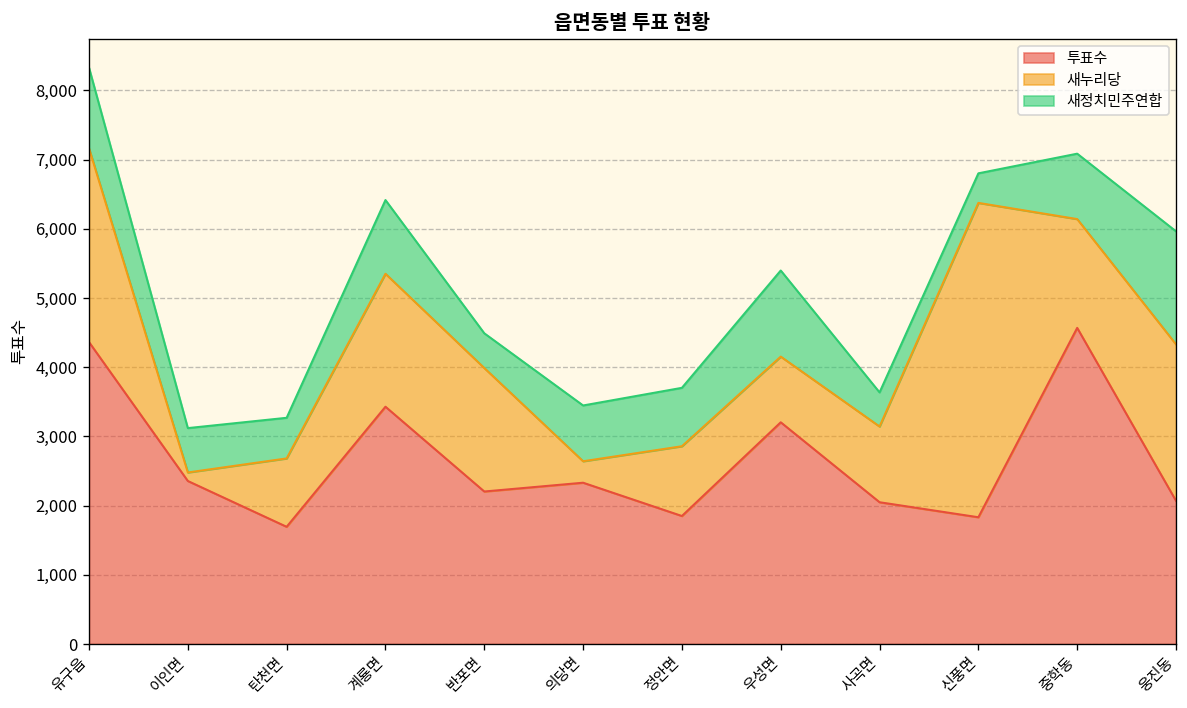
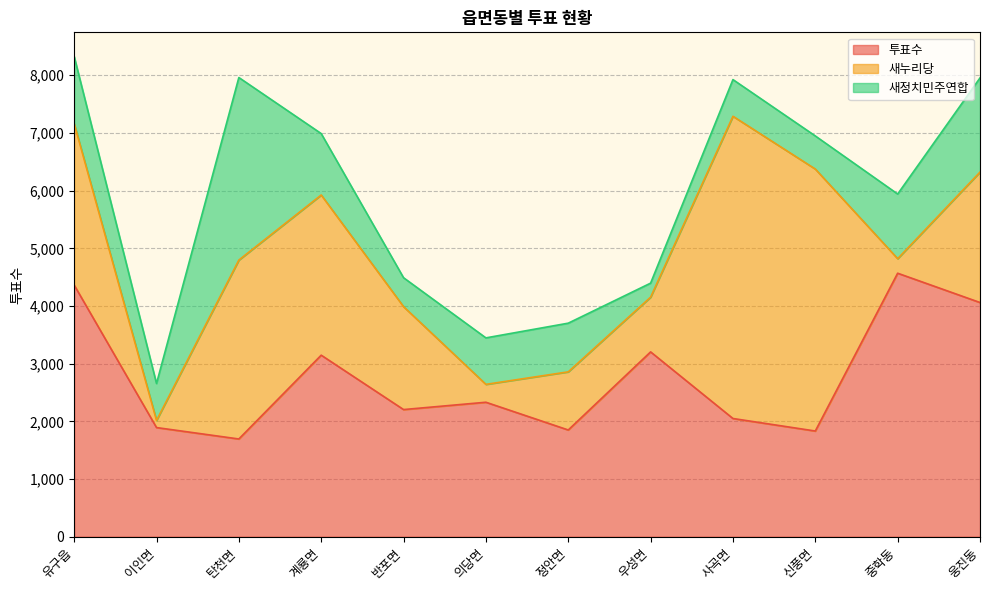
  {
    "투표수": {
      "유구읍": "4,400",
-     "이인면": "2,400",
+     "이인면": "1,900",
      "탄천면": "1,700",
-     "계룡면": "3,400",
+     "계룡면": "3,100",
      "반포면": "2,200",
      "의당면": "2,300",
      "정안면": "1,900",
      "우성면": "3,200",
      "사곡면": "2,000",
      "신풍면": "1,800",
      "중학동": "4,600",
-     "웅진동": "2,100"
+     "웅진동": "4,100"
    },
    "새누리당": {
      "유구읍": "2,800",
      "이인면": "100",
-     "탄천면": "1,000",
-     "계룡면": "1,900",
+     "탄천면": "3,100",
+     "계룡면": "2,800",
      "반포면": "1,800",
      "의당면": "300",
      "정안면": "1,000",
      "우성면": "900",
-     "사곡면": "1,100",
+     "사곡면": "5,200",
      "신풍면": "4,500",
-     "중학동": "1,600",
+     "중학동": "300",
      "웅진동": "2,300"
    },
    "새정치민주연합": {
      "유구읍": "1,200",
      "이인면": "600",
-     "탄천면": "600",
+     "탄천면": "3,200",
      "계룡면": "1,100",
      "반포면": "500",
      "의당면": "800",
      "정안면": "800",
-     "우성면": "1,200",
-     "사곡면": "500",
-     "신풍면": "400",
-     "중학동": "900",
+     "우성면": "200",
+     "사곡면": "600",
+     "신풍면": "600",
+     "중학동": "1,100",
      "웅진동": "1,600"
    }
  }
